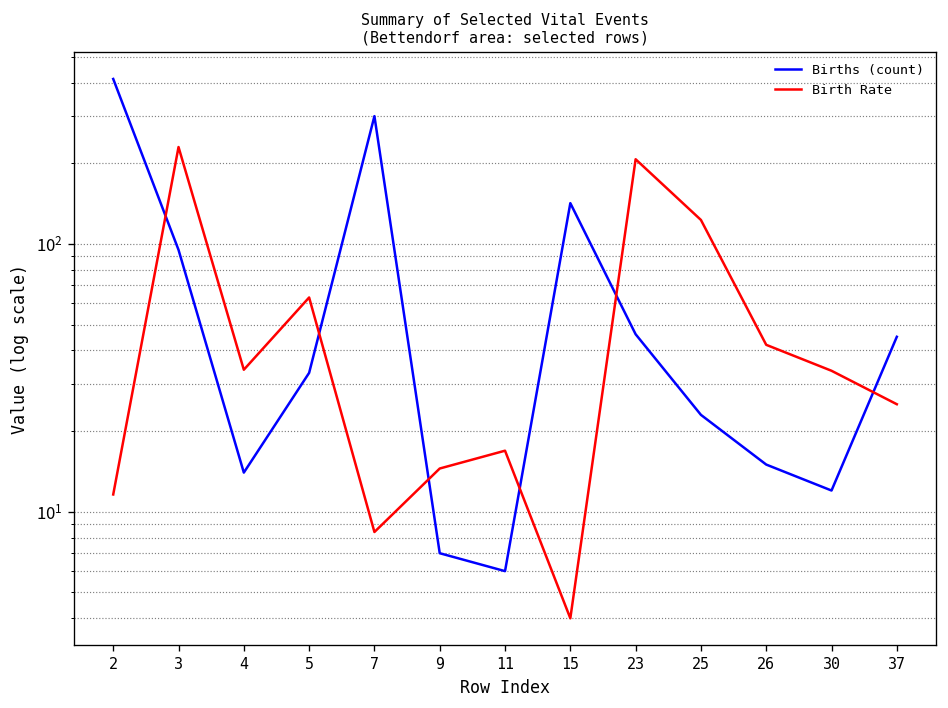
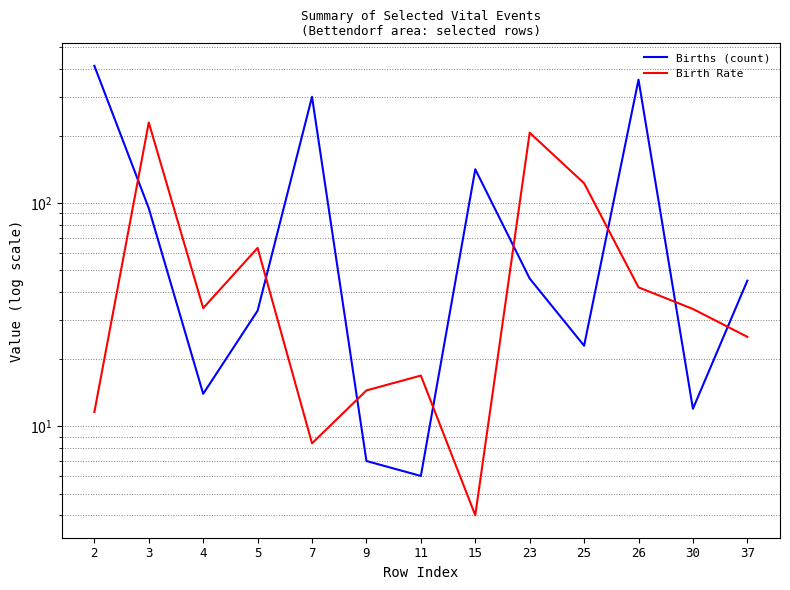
  {
    "Births (count)": {
      "2": 410,
      "3": 95,
      "4": 14,
      "5": 33,
      "7": 300,
      "9": 7,
      "11": 6,
      "15": 140,
      "23": 46,
      "25": 23,
-     "26": 15,
+     "26": 360,
      "30": 12,
      "37": 45
    },
    "Birth Rate": {
      "2": 12,
      "3": 230,
      "4": 34,
      "5": 63,
      "7": 8.4,
      "9": 15,
      "11": 17,
      "15": 4,
      "23": 210,
      "25": 120,
      "26": 42,
      "30": 34,
      "37": 25
    }
  }
